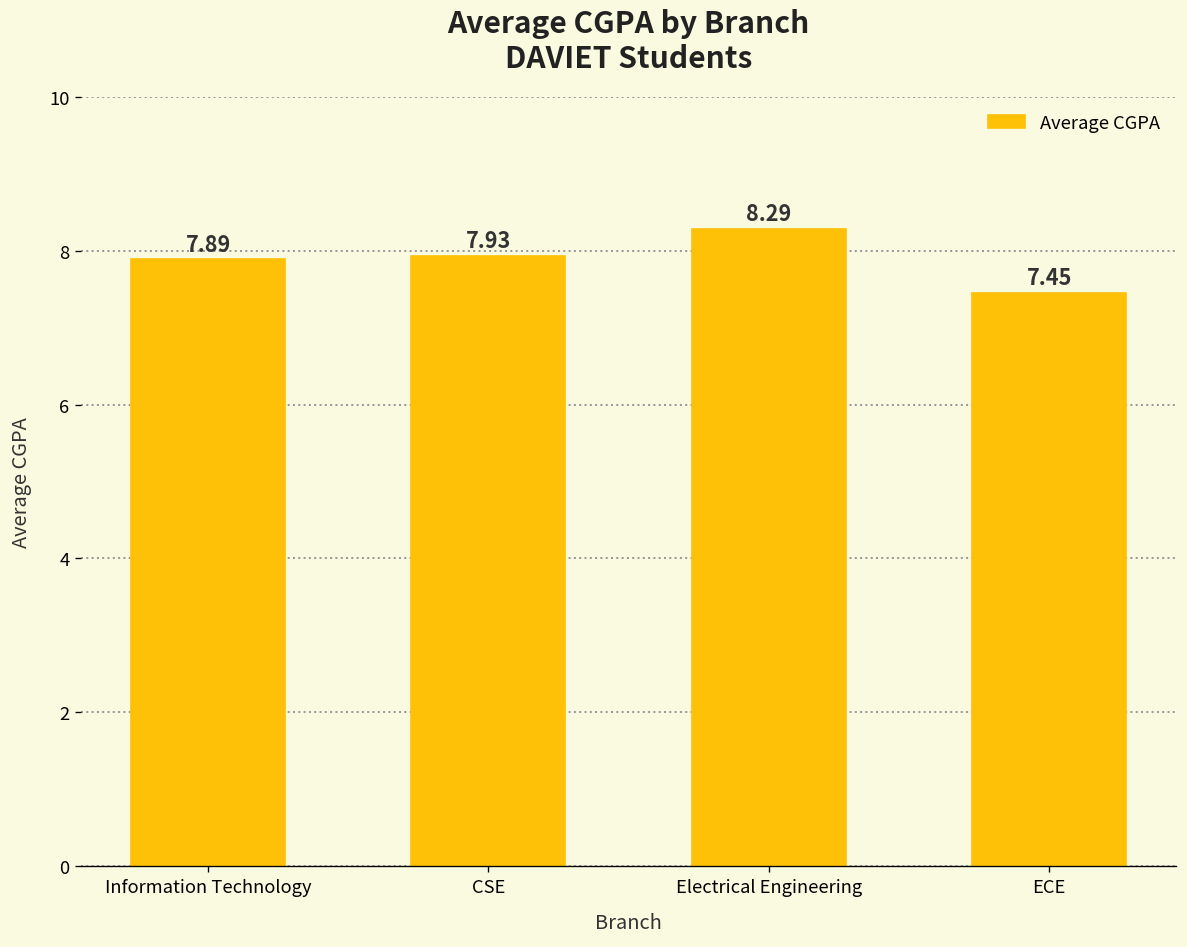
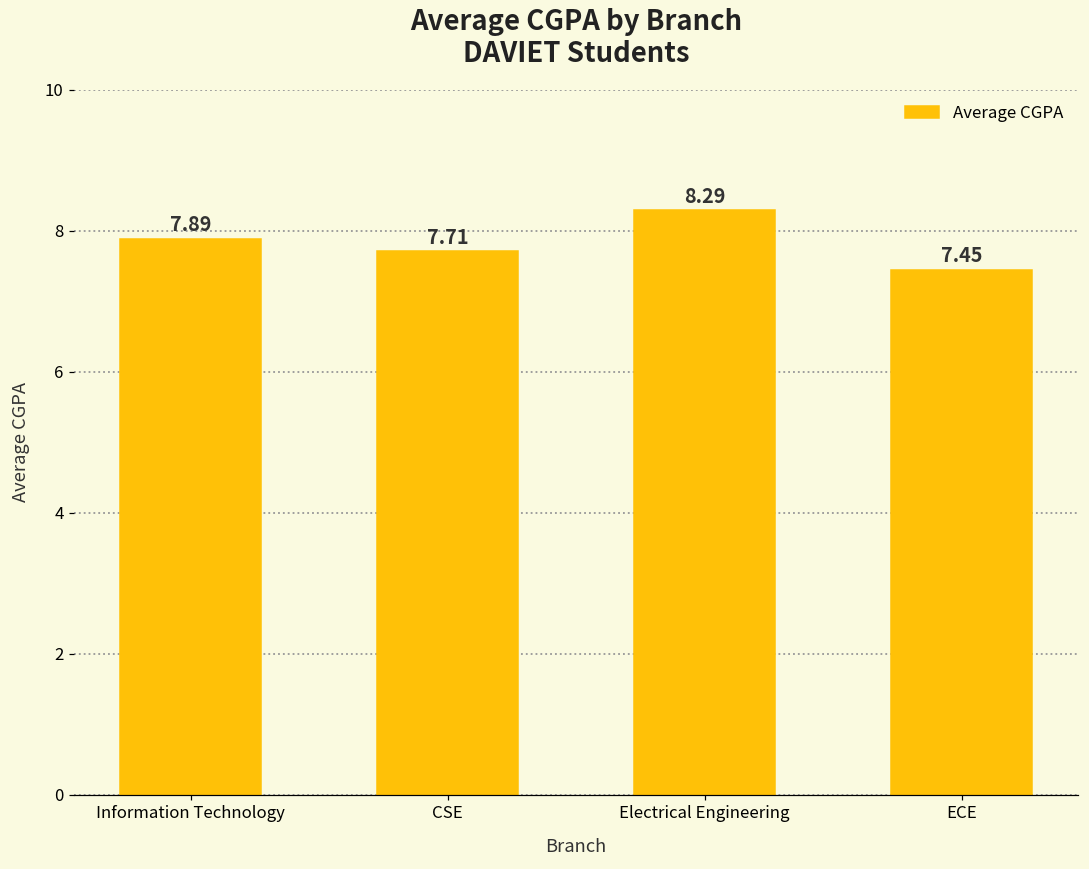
  {
    "Information Technology": 7.89,
-   "CSE": 7.93,
+   "CSE": 7.71,
    "Electrical Engineering": 8.29,
    "ECE": 7.45
  }
